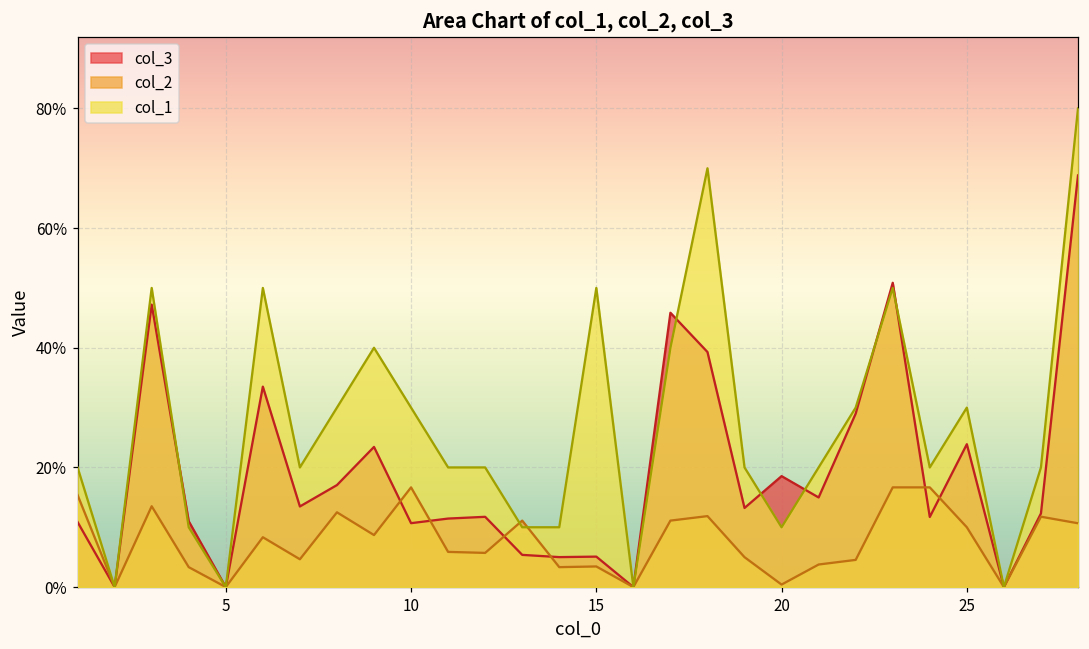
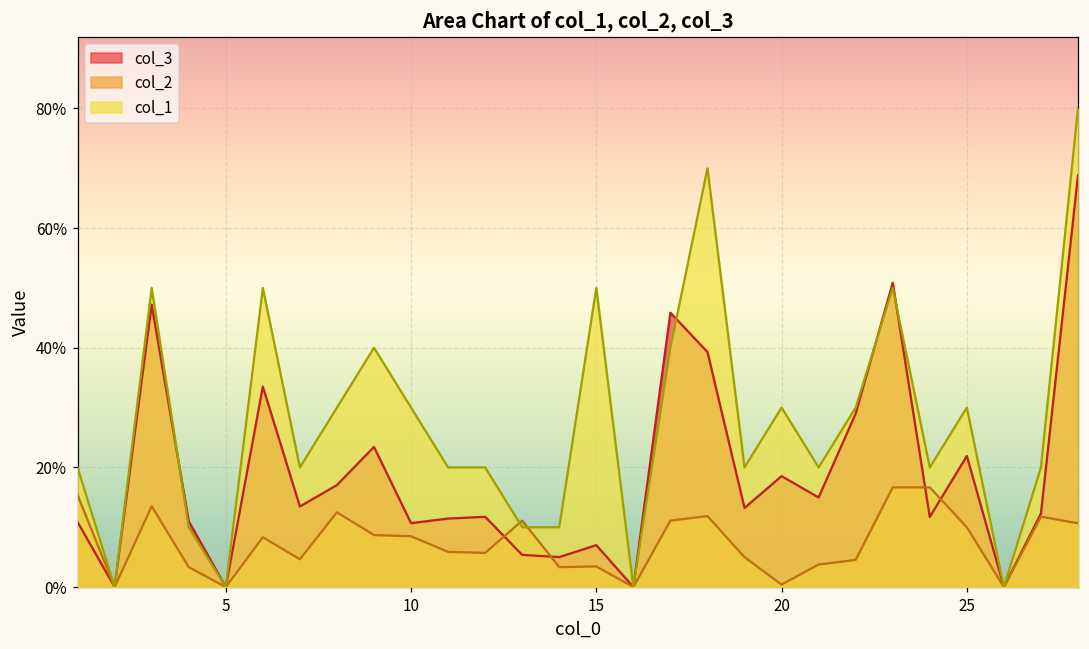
  {
    "col_3": {
      "10": "11%",
-     "15": "5%",
+     "15": "7%",
      "20": "19%",
-     "25": "24%"
+     "25": "22%"
    },
    "col_2": {
-     "10": "17%",
+     "10": "8%",
      "15": "3%",
      "20": "0%",
      "25": "10%"
    },
    "col_1": {
      "10": "30%",
      "15": "50%",
-     "20": "10%",
+     "20": "30%",
      "25": "30%"
    }
  }
